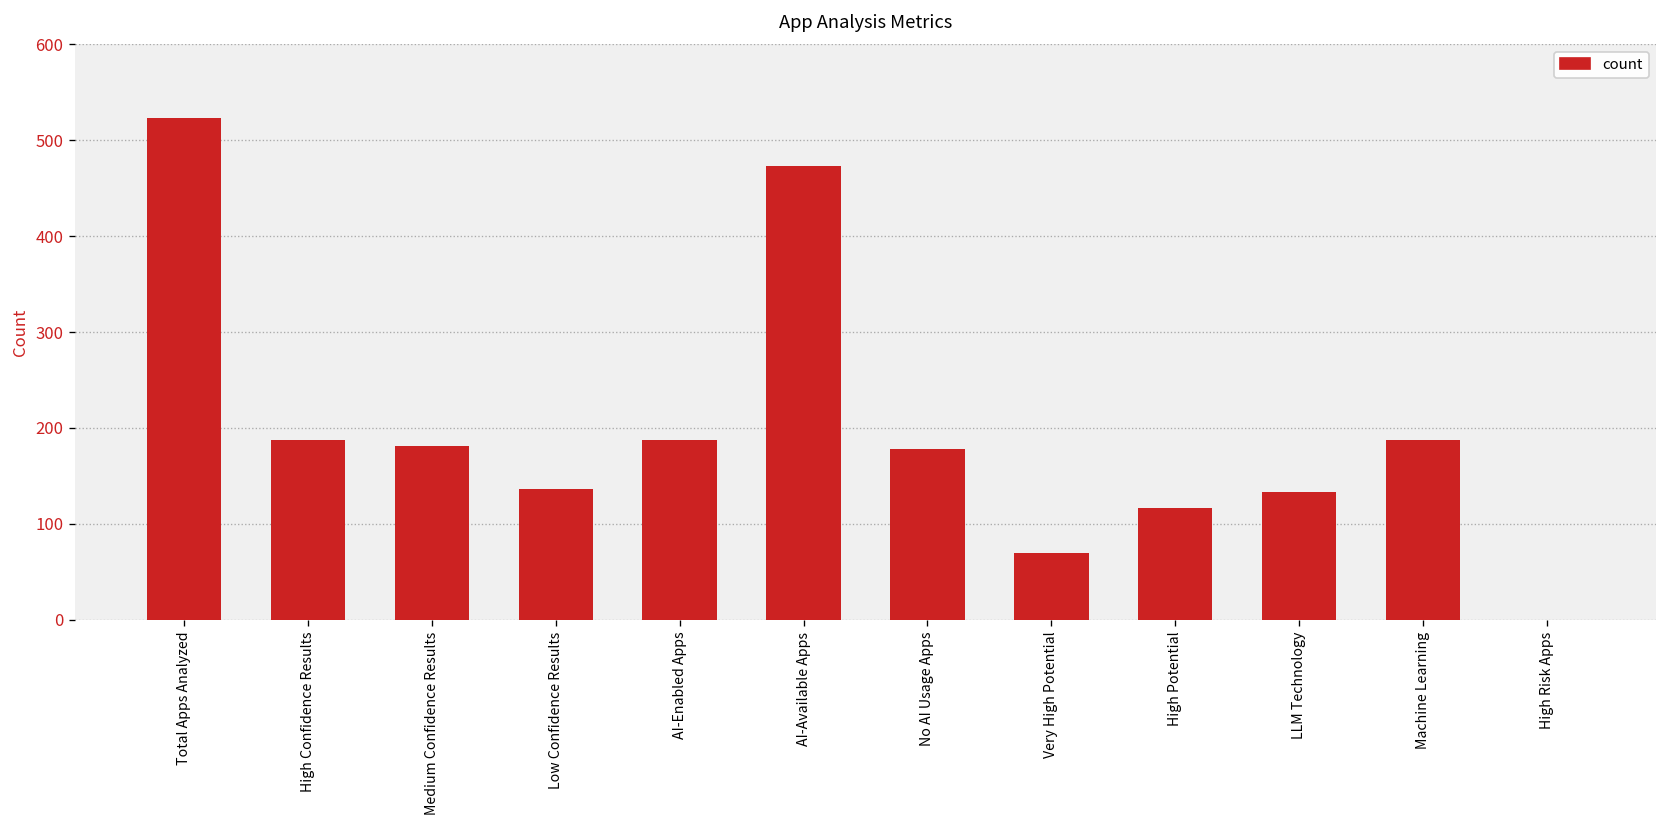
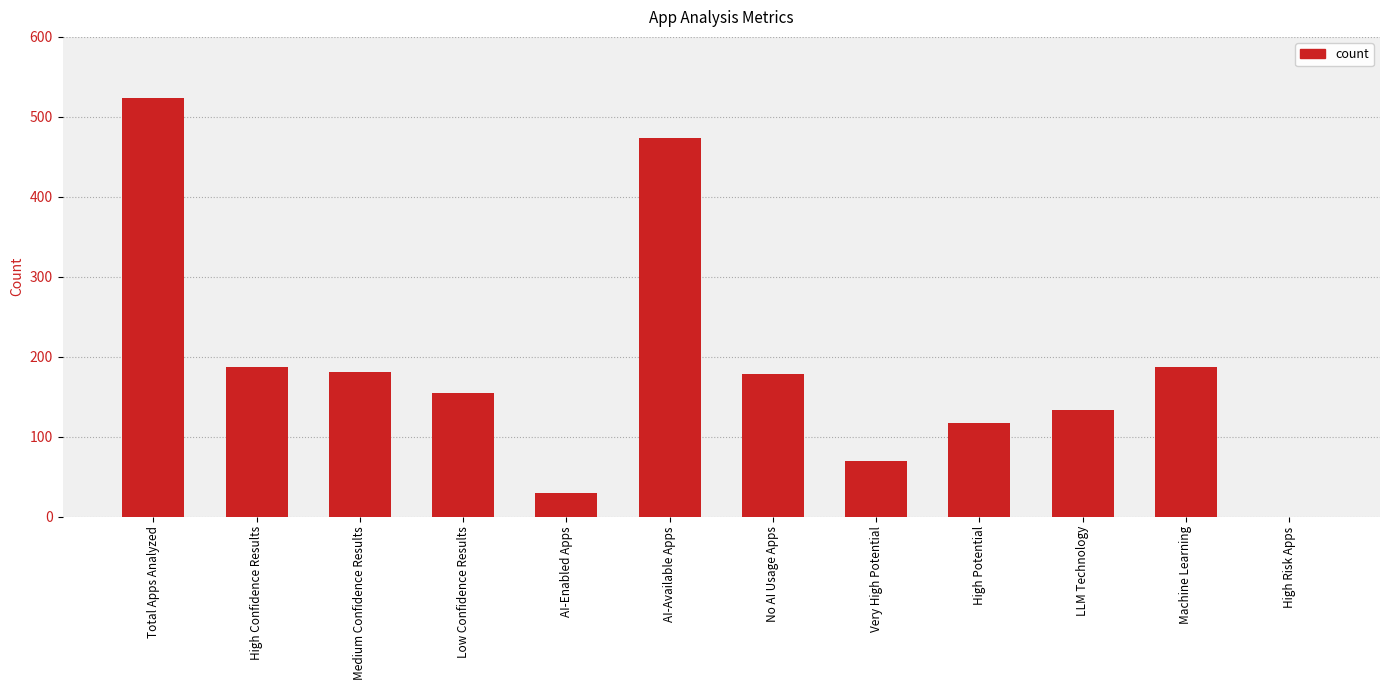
  {
    "Total Apps Analyzed": 520,
    "High Confidence Results": 190,
    "Medium Confidence Results": 180,
-   "Low Confidence Results": 140,
-   "AI-Enabled Apps": 190,
+   "Low Confidence Results": 160,
+   "AI-Enabled Apps": 30,
    "AI-Available Apps": 470,
    "No AI Usage Apps": 180,
    "Very High Potential": 70,
    "High Potential": 120,
    "LLM Technology": 130,
    "Machine Learning": 190,
    "High Risk Apps": 0
  }
